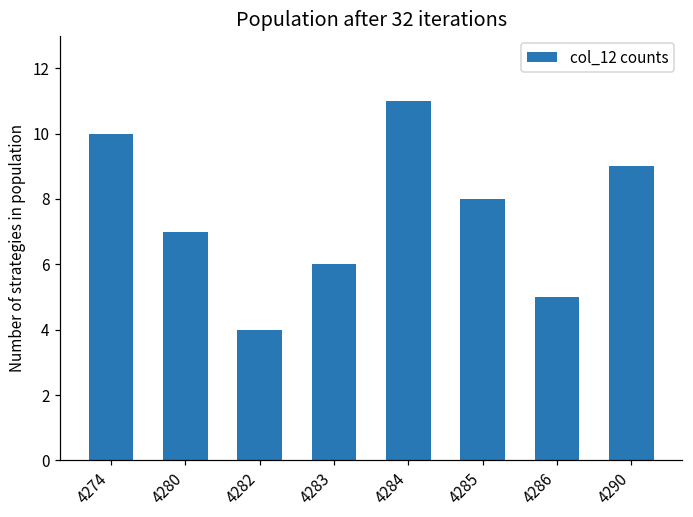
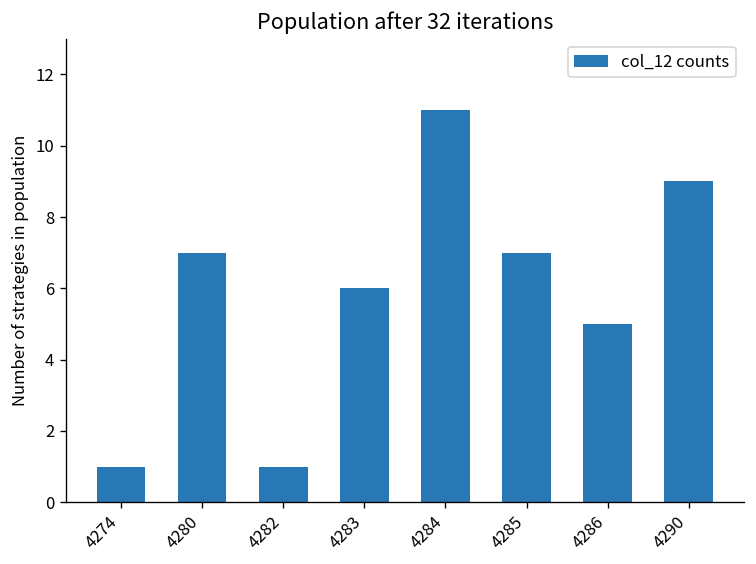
  {
-   "4274": 10,
+   "4274": 1,
    "4280": 7,
-   "4282": 4,
+   "4282": 1,
    "4283": 6,
    "4284": 11,
-   "4285": 8,
+   "4285": 7,
    "4286": 5,
    "4290": 9
  }
